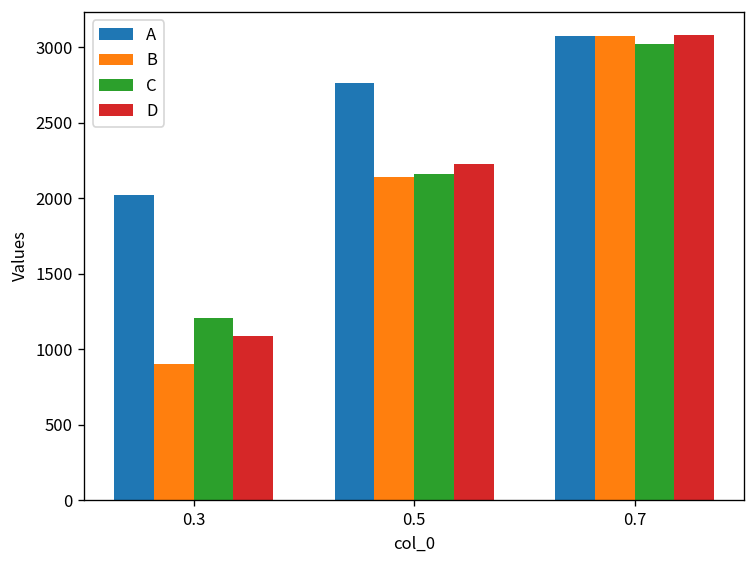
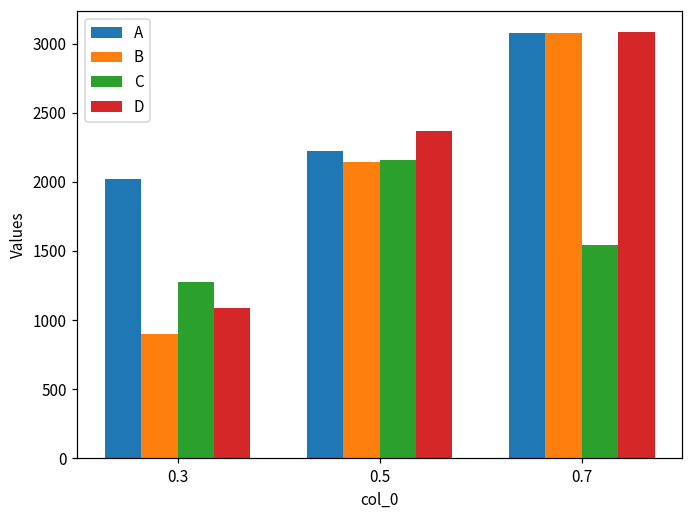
  {
    "A": {
      "0.3": 2020,
-     "0.5": 2760,
+     "0.5": 2220,
      "0.7": 3080
    },
    "B": {
      "0.3": 900,
      "0.5": 2140,
      "0.7": 3080
    },
    "C": {
-     "0.3": 1210,
+     "0.3": 1280,
      "0.5": 2160,
-     "0.7": 3020
+     "0.7": 1550
    },
    "D": {
      "0.3": 1090,
-     "0.5": 2230,
+     "0.5": 2370,
      "0.7": 3080
    }
  }
